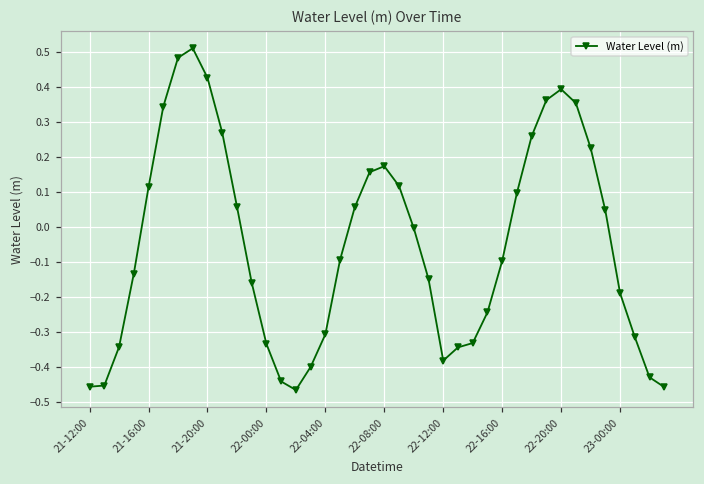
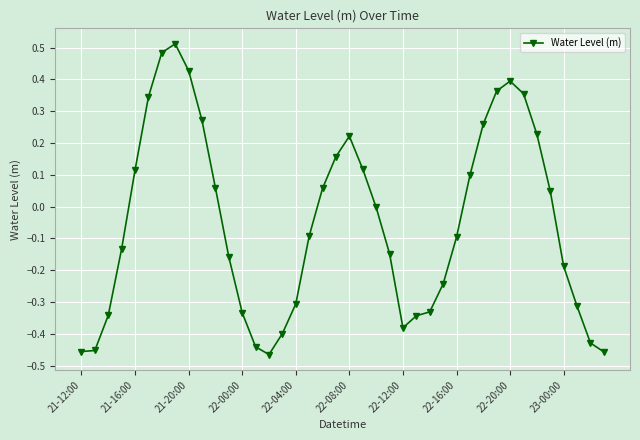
  {
    "21-12:00": -0.46,
    "21-16:00": 0.11,
    "21-20:00": 0.43,
    "22-00:00": -0.33,
    "22-04:00": -0.31,
-   "22-08:00": 0.17,
+   "22-08:00": 0.22,
    "22-12:00": -0.38,
    "22-16:00": -0.10,
    "22-20:00": 0.39,
    "23-00:00": -0.19
  }
